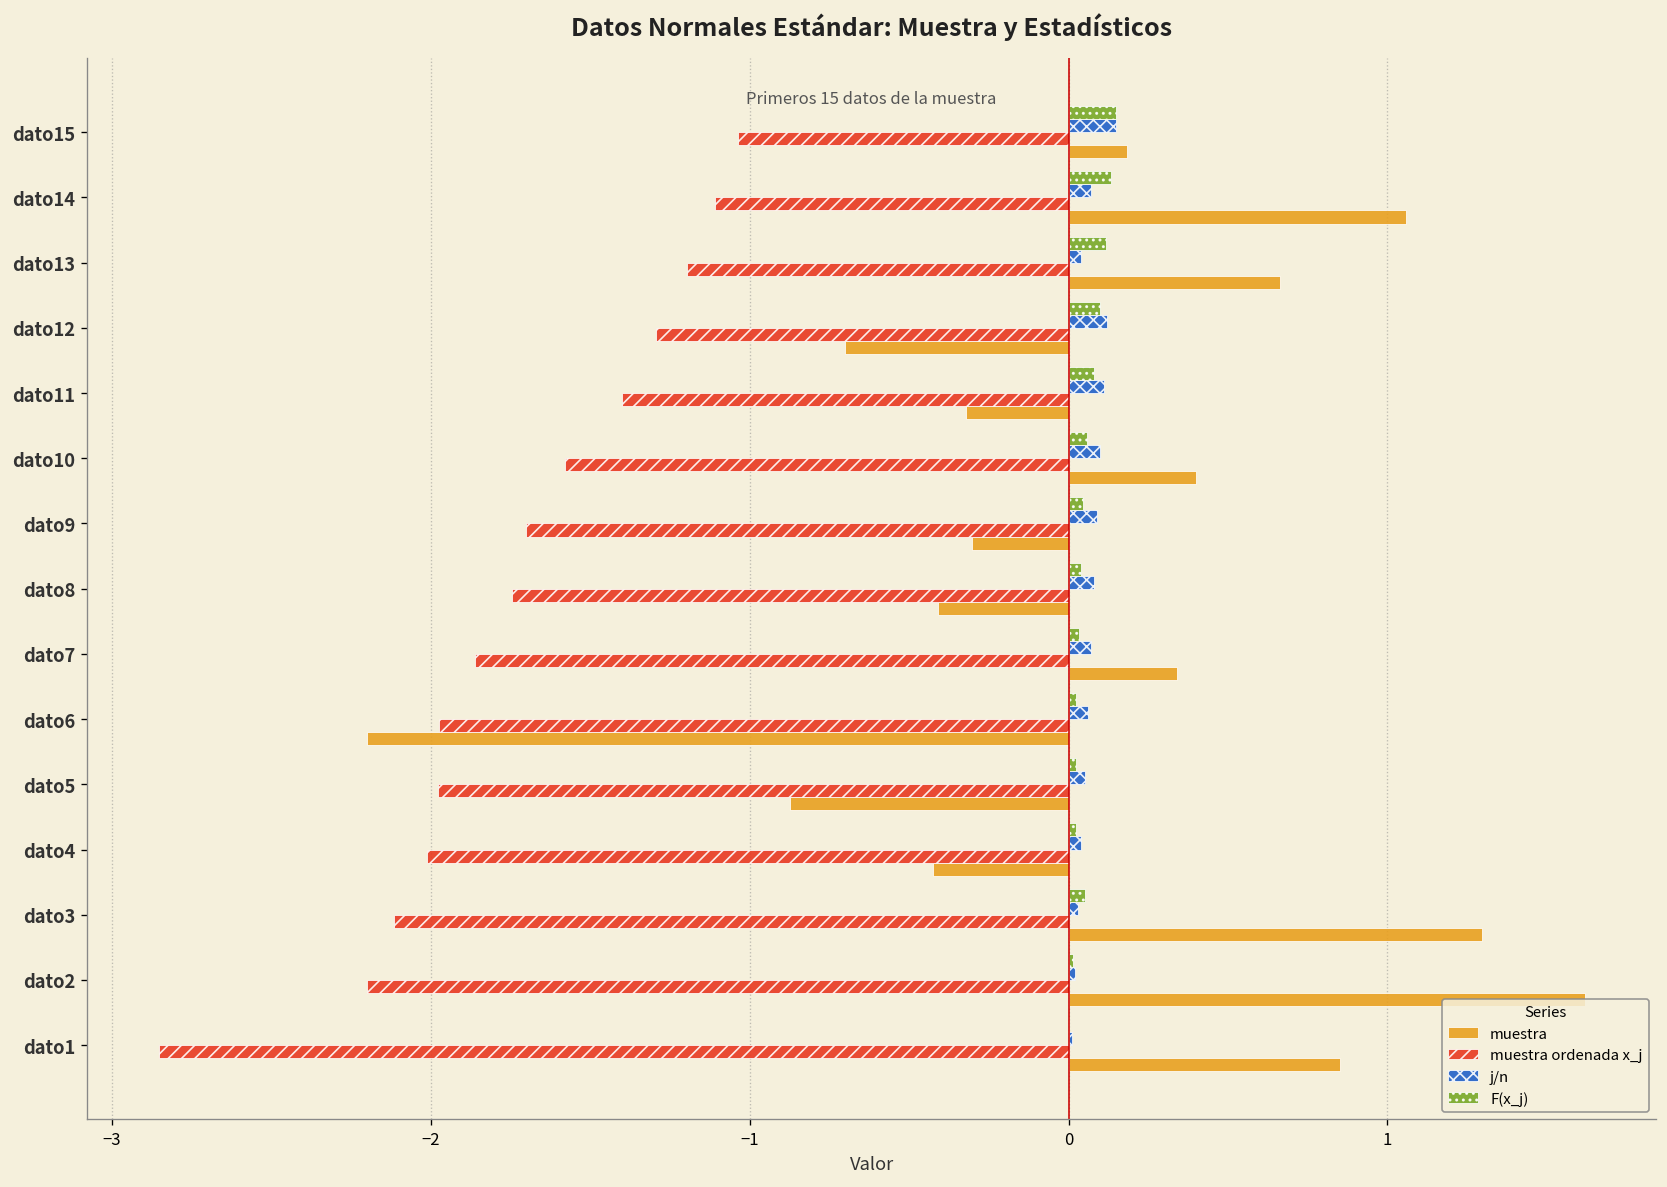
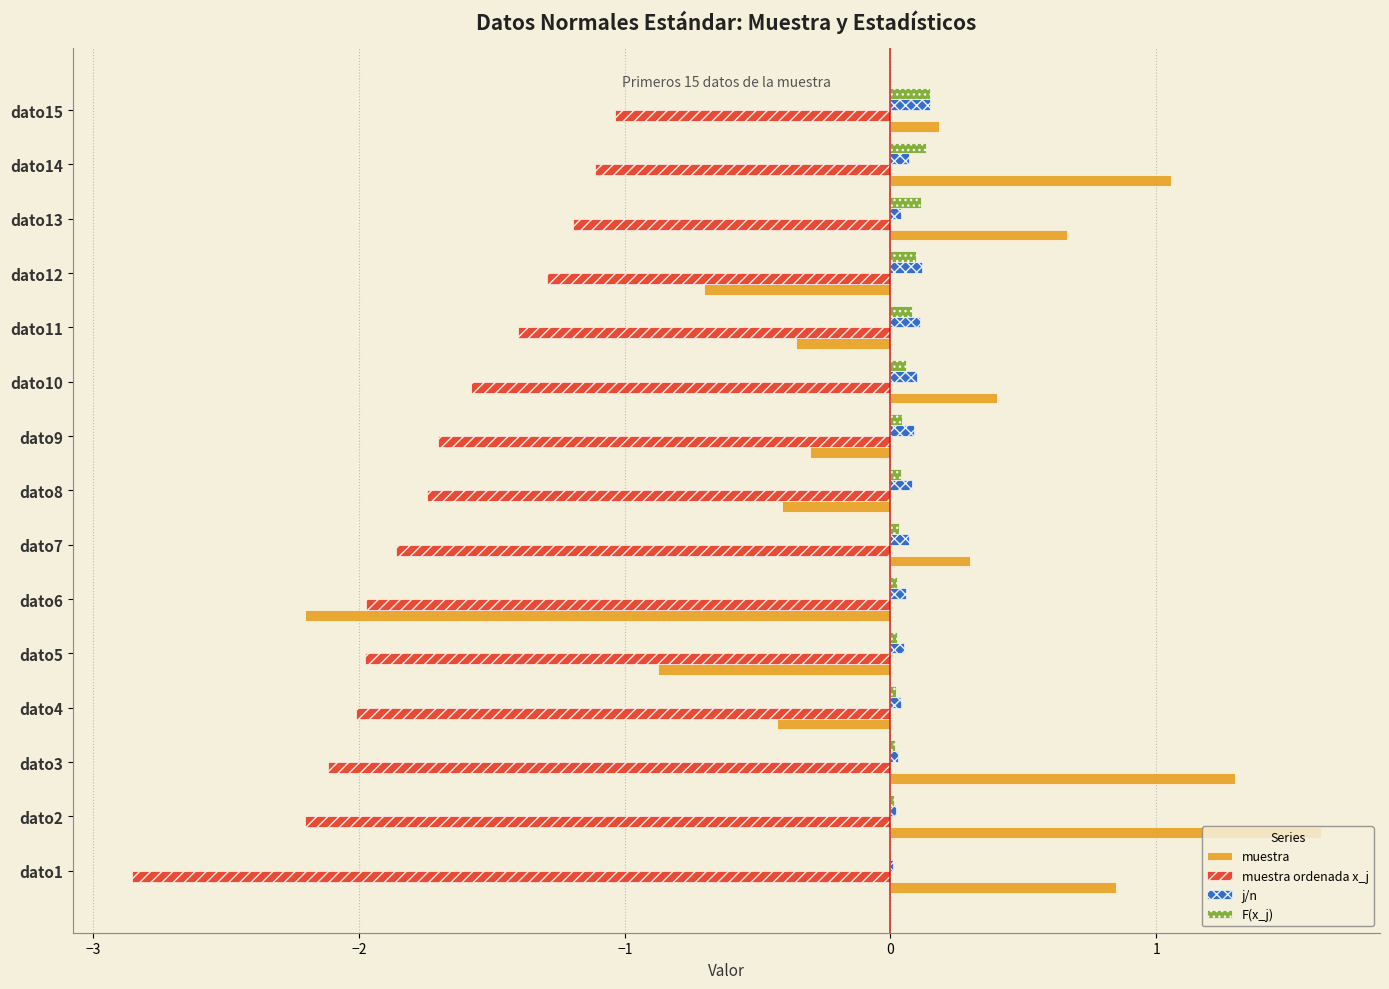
  {
    "muestra": {
      "dato15": 0.18,
      "dato14": 1.06,
      "dato13": 0.66,
      "dato12": -0.70,
-     "dato11": -0.32,
+     "dato11": -0.36,
      "dato10": 0.40,
      "dato9": -0.30,
      "dato8": -0.41,
-     "dato7": 0.34,
+     "dato7": 0.30,
      "dato6": -2.20,
      "dato5": -0.87,
      "dato4": -0.43,
      "dato3": 1.30,
      "dato1": 0.85
    },
    "muestra ordenada x_j": {
      "dato15": -1.04,
      "dato14": -1.11,
      "dato13": -1.20,
      "dato12": -1.29,
      "dato11": -1.40,
      "dato10": -1.58,
      "dato9": -1.70,
      "dato8": -1.74,
      "dato7": -1.86,
      "dato6": -1.97,
      "dato5": -1.98,
      "dato4": -2.01,
      "dato3": -2.12,
      "dato2": -2.20,
      "dato1": -2.85
    },
    "j/n": {
      "dato15": 0.15,
      "dato14": 0.07,
      "dato13": 0.04,
      "dato12": 0.12,
      "dato11": 0.11,
      "dato10": 0.10,
      "dato9": 0.09,
      "dato8": 0.08,
      "dato7": 0.07,
      "dato6": 0.06,
      "dato5": 0.05,
      "dato4": 0.04,
      "dato3": 0.03,
      "dato2": 0.02,
      "dato1": 0.01
    },
    "F(x_j)": {
      "dato15": 0.15,
      "dato14": 0.13,
      "dato13": 0.12,
      "dato12": 0.10,
      "dato11": 0.08,
      "dato10": 0.06,
      "dato9": 0.04,
      "dato8": 0.04,
      "dato7": 0.03,
      "dato6": 0.02,
      "dato5": 0.02,
      "dato4": 0.02,
-     "dato3": 0.05,
+     "dato3": 0.02,
      "dato2": 0.01
    }
  }
